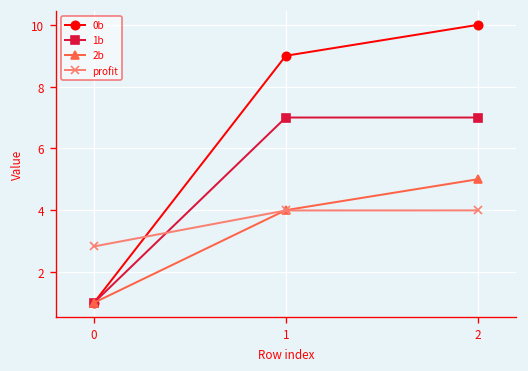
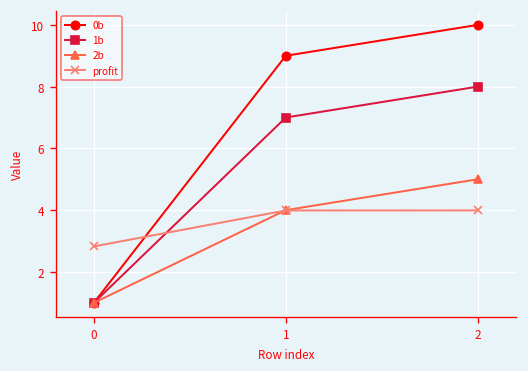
  {
    "0b": {
      "1": 9,
      "2": 10
    },
    "1b": {
      "1": 7,
-     "2": 7
+     "2": 8
    }
  }
